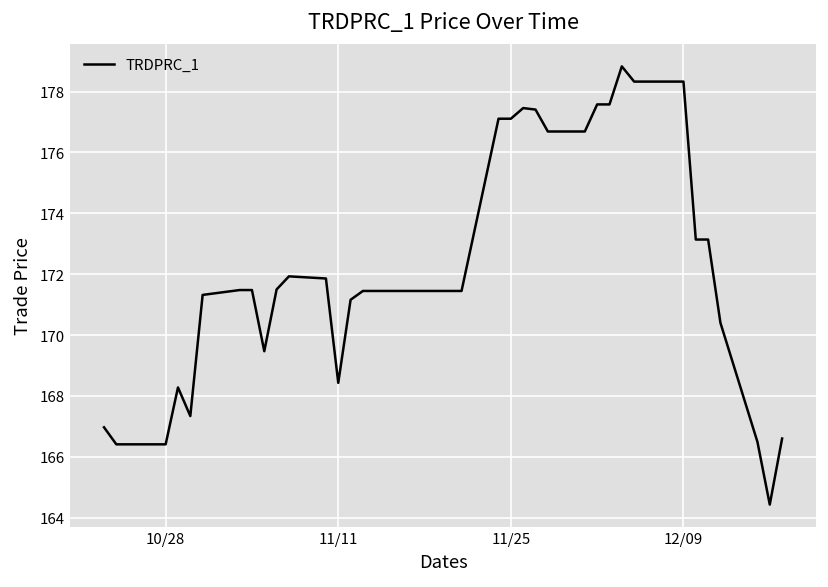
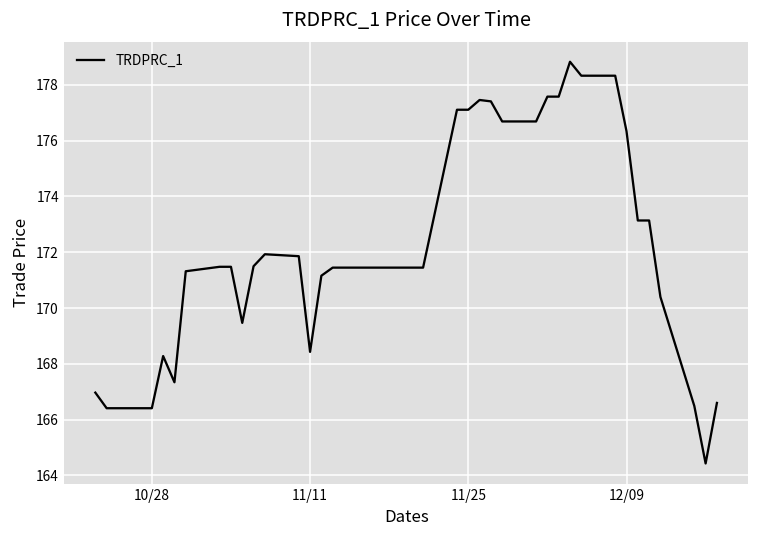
  {
    "10/28": 166.4,
    "11/11": 168.4,
    "11/25": 177.1,
-   "12/09": 178.3
+   "12/09": 176.3
  }
